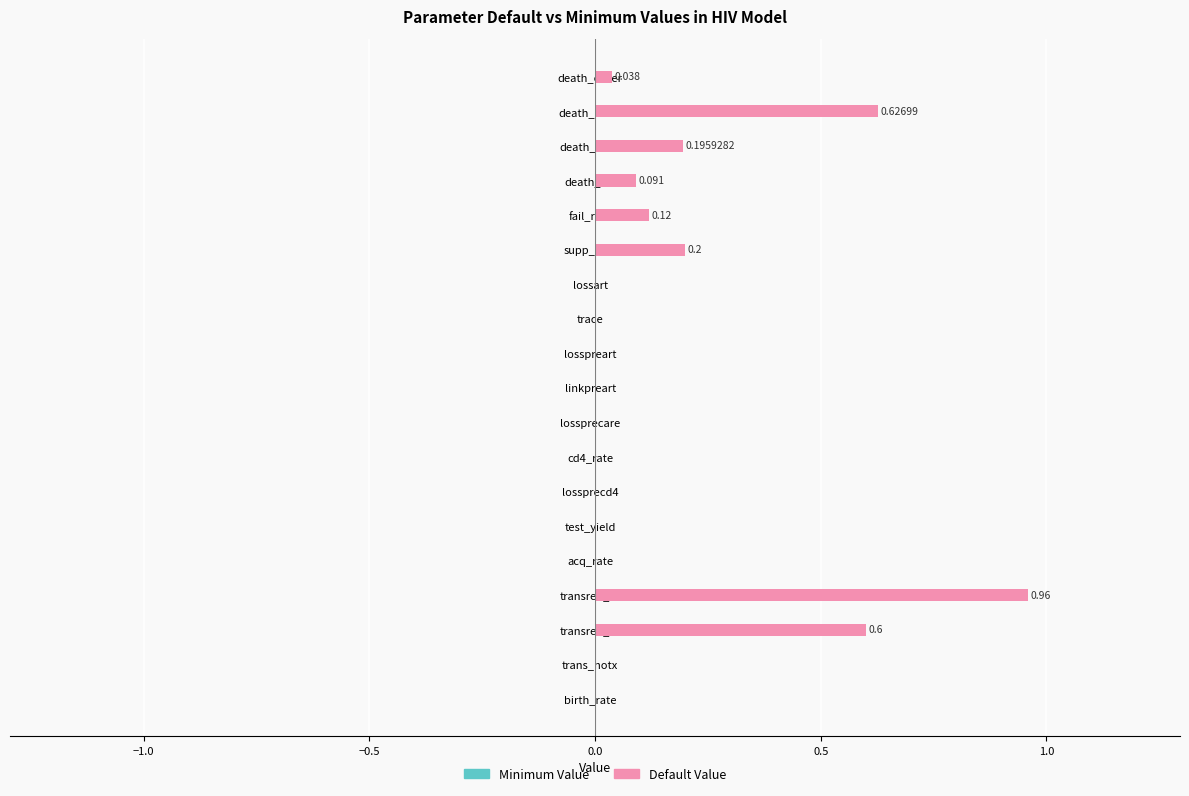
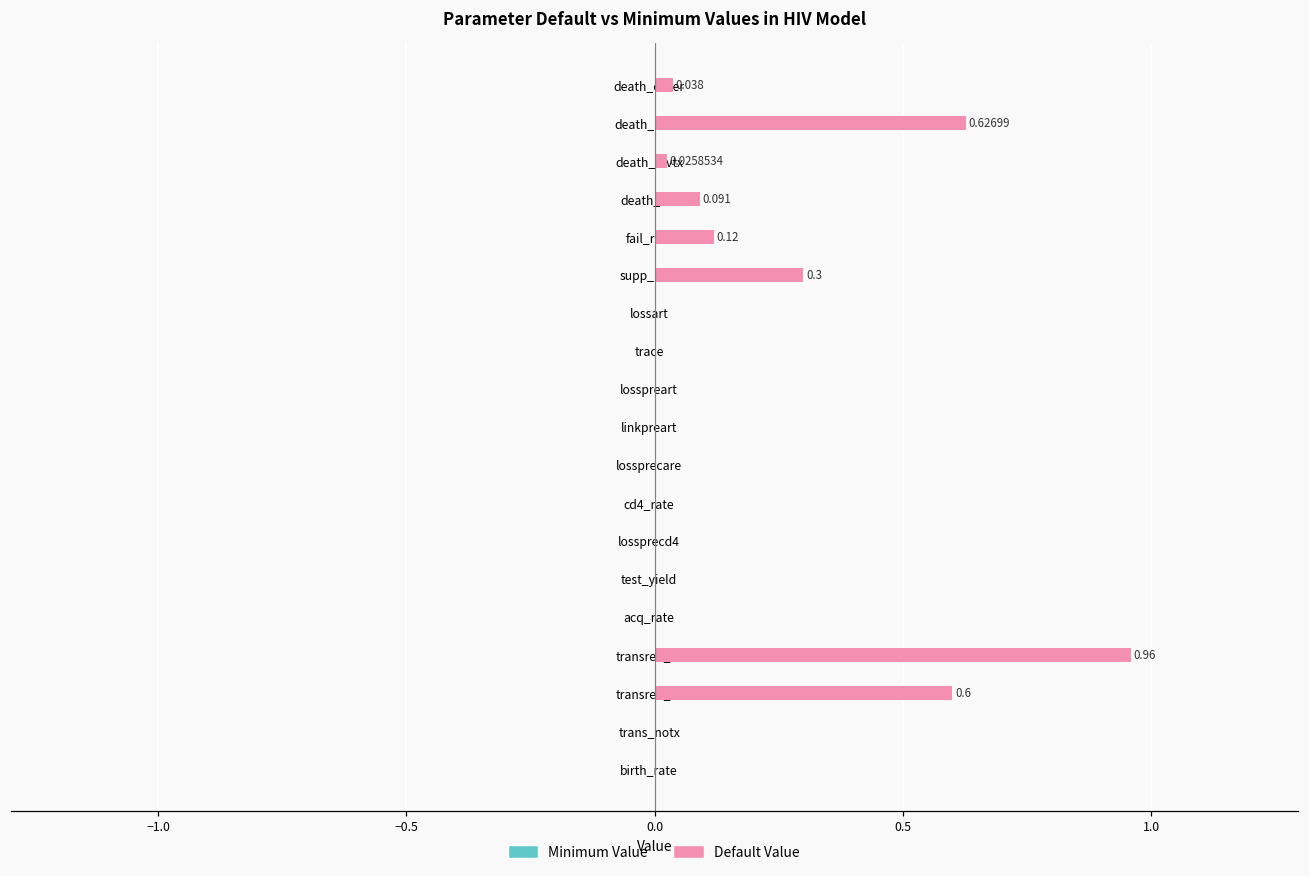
  {
    "Minimum Value": {
      "death_other": 0.00,
      "death_hivvs": 0.00,
      "death_hivtx": 0.00,
      "death_hiv": 0.00,
      "fail_rate": 0.00,
      "supp_rate": 0.00,
      "lossart": 0.00,
      "trace": 0.00,
      "losspreart": 0.00,
      "linkpreart": 0.00,
      "lossprecare": 0.00,
      "cd4_rate": 0.00,
      "lossprecd4": 0.00,
      "test_yield": 0.00,
      "acq_rate": 0.00,
      "transred_vs": 0.00,
      "transred_tx": 0.00,
      "trans_notx": 0.00,
      "birth_rate": 0.00
    },
    "Default Value": {
      "death_other": 0.038,
      "death_hivvs": 0.62699,
-     "death_hivtx": 0.1959282,
+     "death_hivtx": 0.0258534,
      "death_hiv": 0.091,
      "fail_rate": 0.12,
-     "supp_rate": 0.2,
+     "supp_rate": 0.3,
      "transred_vs": 0.96,
      "transred_tx": 0.6
    }
  }
